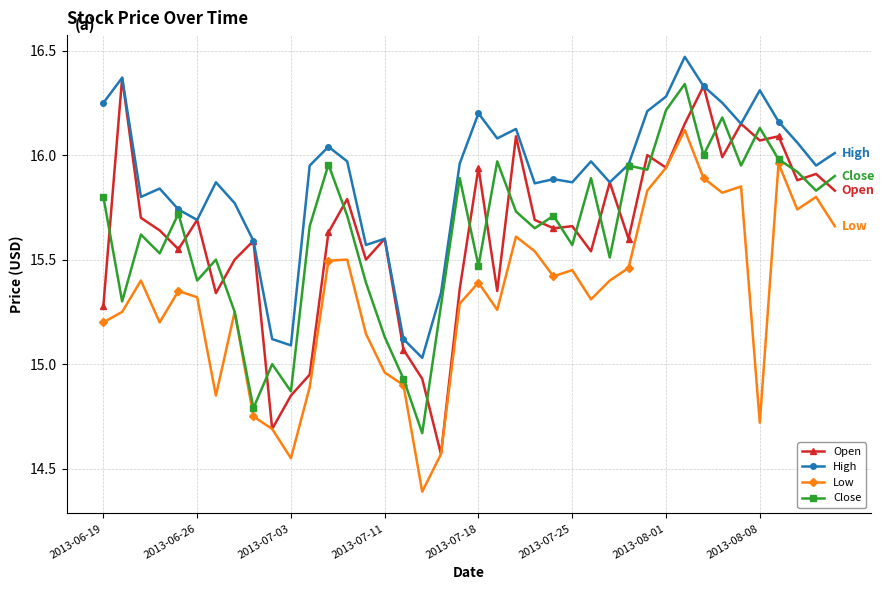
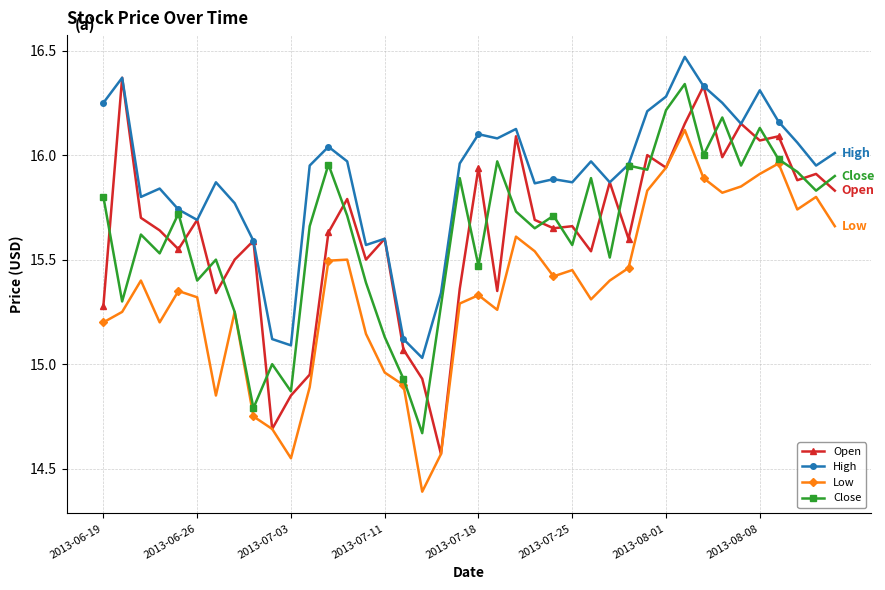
  {
    "Open": {
      "2013-06-19": 15.28,
      "2013-07-03": 14.85,
      "2013-07-18": 15.94,
      "2013-07-25": 15.66,
      "2013-08-08": 16.07
    },
    "High": {
      "2013-06-19": 16.25,
      "2013-07-03": 15.1,
-     "2013-07-18": 16.2,
+     "2013-07-18": 16.1,
      "2013-07-25": 15.87,
      "2013-08-01": 16.28,
      "2013-08-08": 16.3
    },
    "Low": {
      "2013-06-19": 15.20,
      "2013-06-26": 15.32,
      "2013-07-03": 14.55,
      "2013-07-11": 14.96,
-     "2013-07-18": 15.39,
+     "2013-07-18": 15.33,
      "2013-07-25": 15.45,
-     "2013-08-08": 14.72
+     "2013-08-08": 15.91
    },
    "Close": {
      "2013-06-19": 15.80,
      "2013-06-26": 15.40,
      "2013-07-03": 14.87,
      "2013-07-11": 15.13,
      "2013-07-18": 15.47,
      "2013-07-25": 15.57,
      "2013-08-01": 16.22,
      "2013-08-08": 16.13
    }
  }
